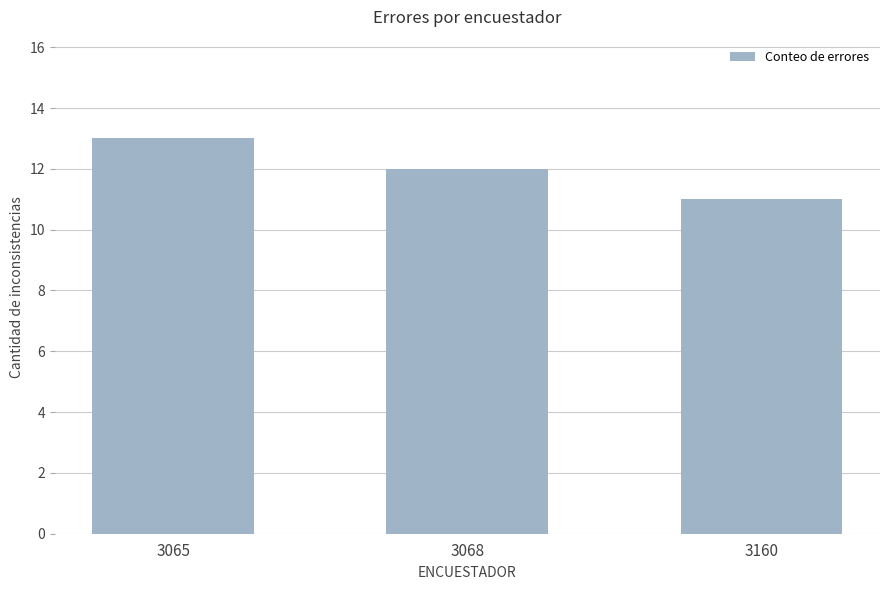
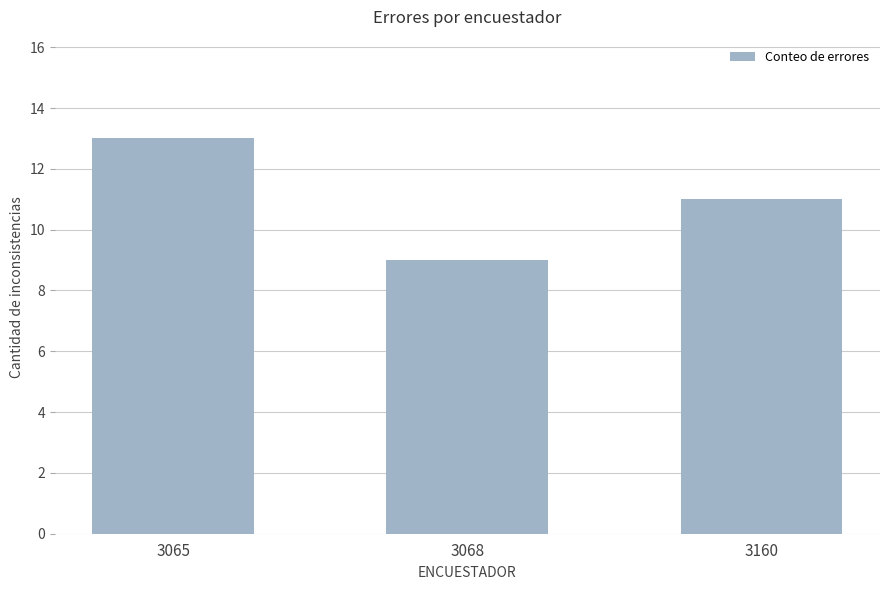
  {
    "3065": 13,
-   "3068": 12,
+   "3068": 9,
    "3160": 11
  }
